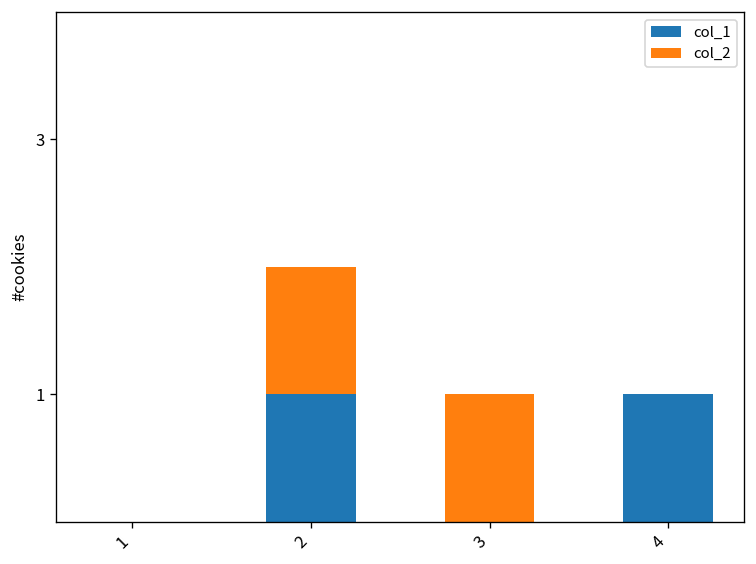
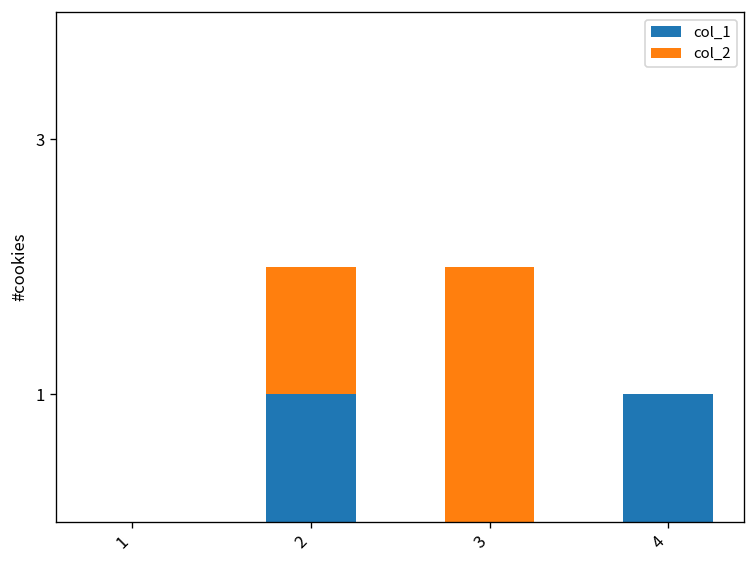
  {
    "col_1": {
      "1": 0,
      "2": 1,
      "3": 0,
      "4": 1
    },
    "col_2": {
-     "3": 1
+     "3": 2
    }
  }
